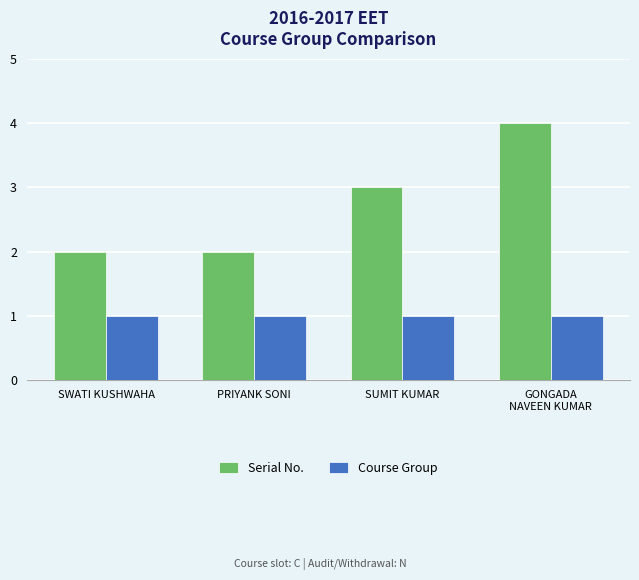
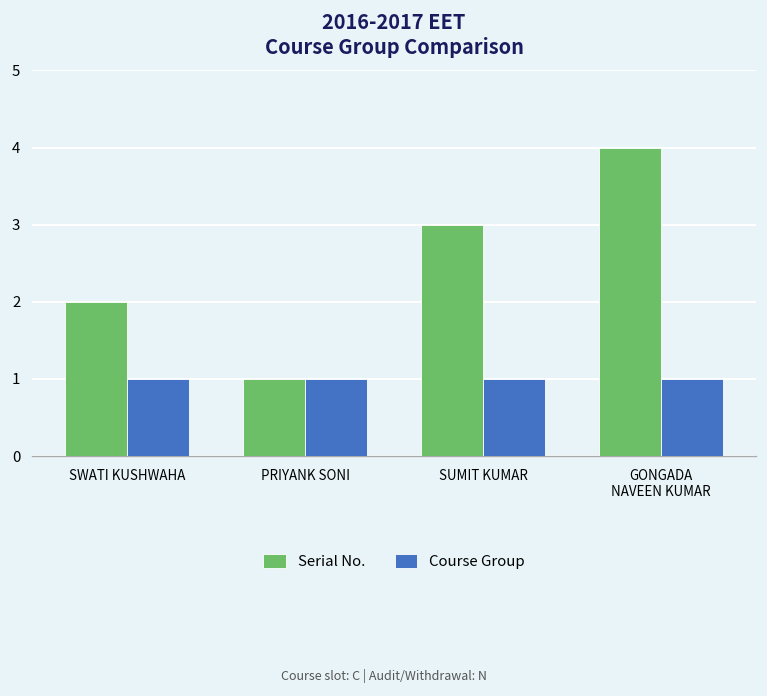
  {
    "Serial No.": {
      "SWATI KUSHWAHA": 2,
-     "PRIYANK SONI": 2,
+     "PRIYANK SONI": 1,
      "SUMIT KUMAR": 3,
      "GONGADA NAVEEN KUMAR": 4
    },
    "Course Group": {
      "SWATI KUSHWAHA": 1,
      "PRIYANK SONI": 1,
      "SUMIT KUMAR": 1,
      "GONGADA NAVEEN KUMAR": 1
    }
  }
